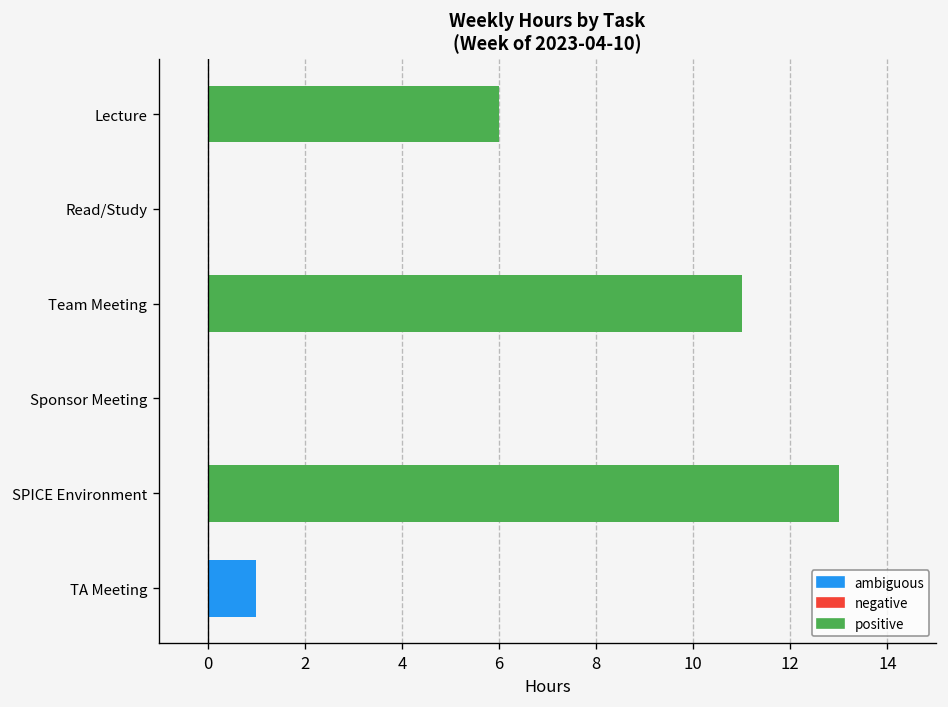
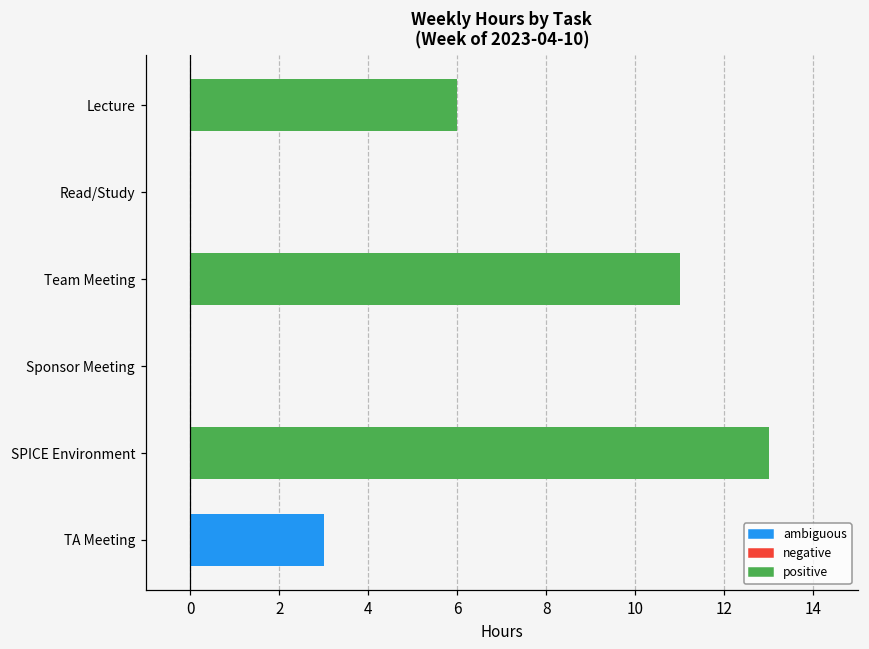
  {
    "Lecture": 6,
    "Read/Study": 0,
    "Team Meeting": 11,
    "Sponsor Meeting": 0,
    "SPICE Environment": 13,
-   "TA Meeting": 1
+   "TA Meeting": 3
  }
